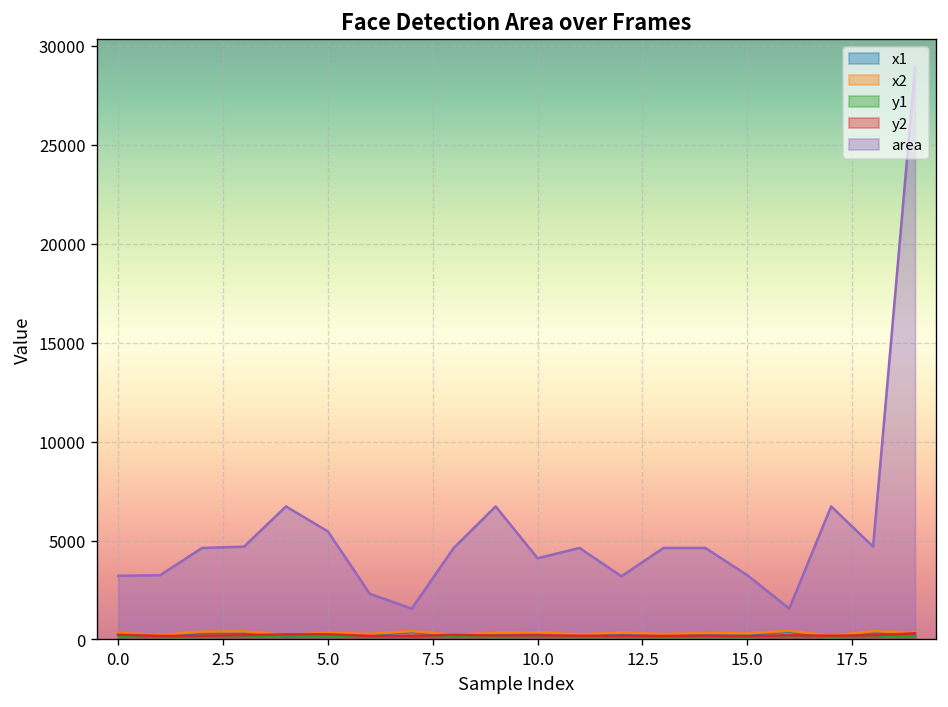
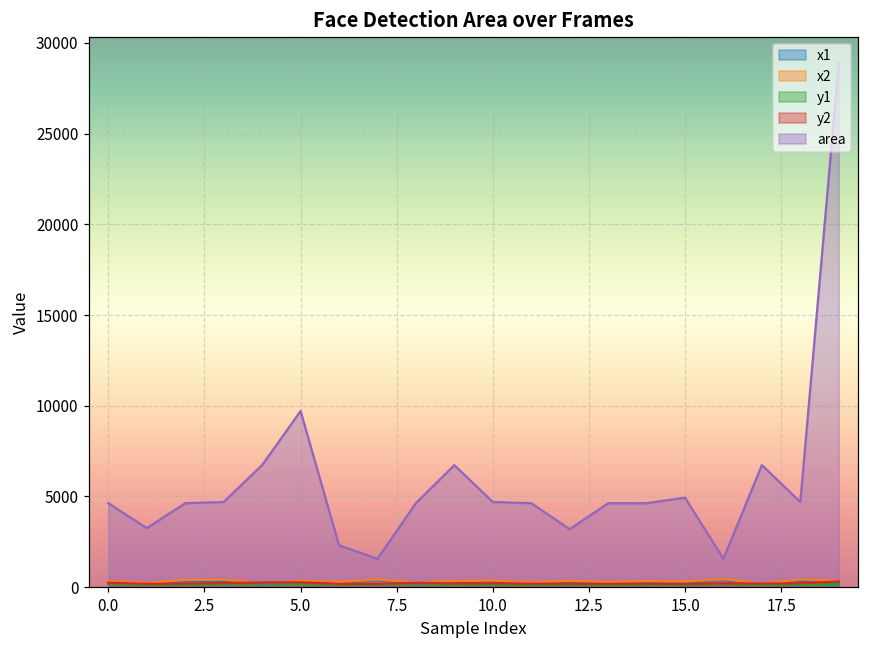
  {
    "area": {
-     "0.0": 3200,
-     "5.0": 5500,
-     "10.0": 4100,
-     "15.0": 3200
+     "0.0": 4600,
+     "5.0": 9700,
+     "10.0": 4700,
+     "15.0": 4900
    }
  }
